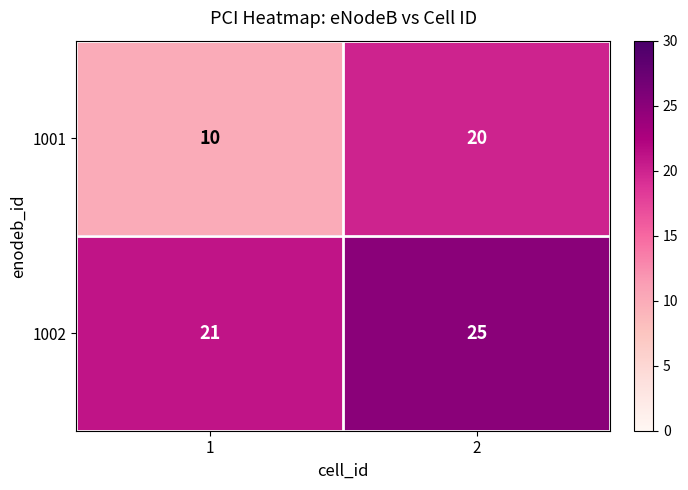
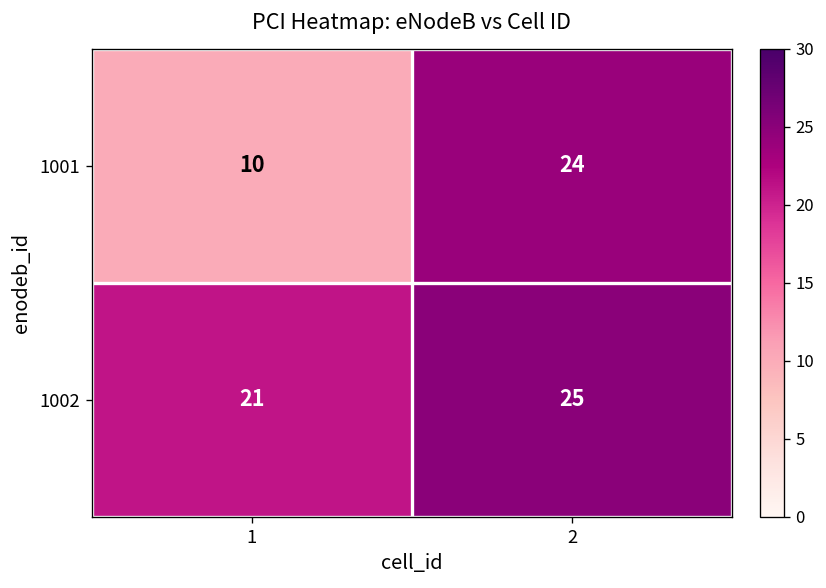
  {
    "1001": {
      "1": 10,
-     "2": 20
+     "2": 24
    },
    "1002": {
      "1": 21,
      "2": 25
    }
  }
